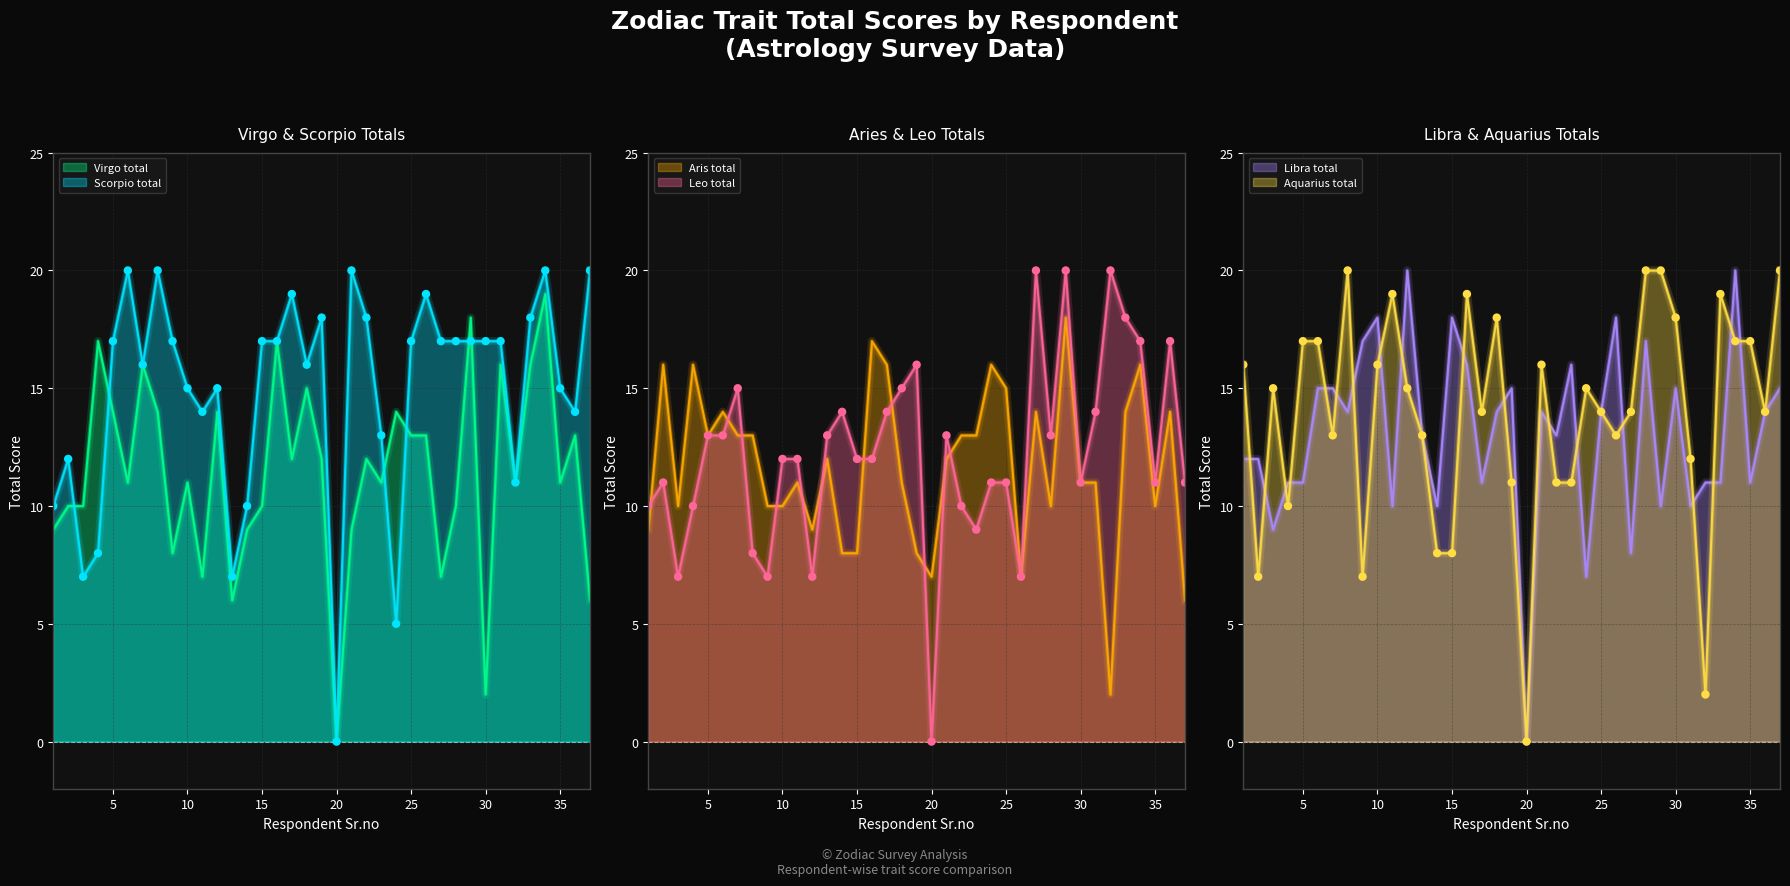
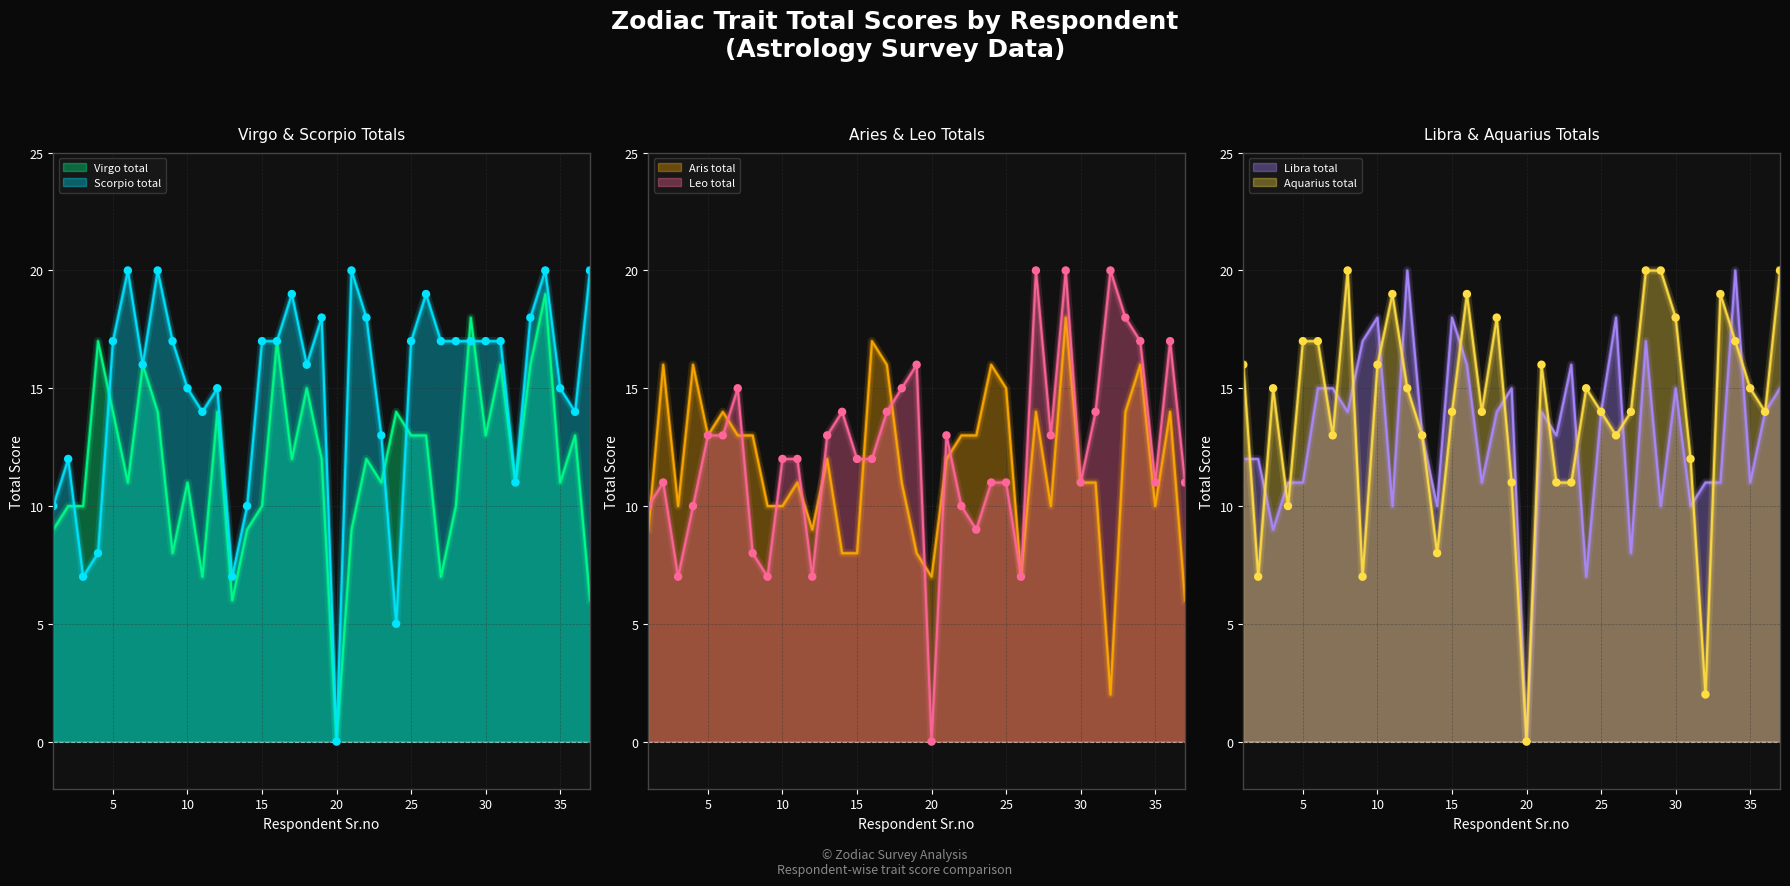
  {
    "Virgo & Scorpio Totals": {
      "Virgo total": {
        "5": 14,
        "10": 11,
        "15": 10,
        "25": 13,
-       "30": 2,
+       "30": 13,
        "35": 11
      },
      "Scorpio total": {
        "5": 17,
        "10": 15,
        "15": 17,
        "25": 17,
        "30": 17,
        "35": 15
      }
    },
    "Aries & Leo Totals": {
      "Aris total": {
        "10": 10.0,
        "15": 8.0,
        "20": 7.0,
        "25": 15.0,
        "35": 10.0
      },
      "Leo total": {
        "10": 12.0,
        "15": 12.0,
        "20": 0.0,
        "25": 11.0,
        "35": 11.0
      }
    },
    "Libra & Aquarius Totals": {
      "Libra total": {
        "5": 11,
        "10": 18,
        "15": 18,
        "30": 15,
        "35": 11
      },
      "Aquarius total": {
        "5": 17,
        "10": 16,
-       "15": 8,
+       "15": 14,
        "30": 18,
-       "35": 17
+       "35": 15
      }
    }
  }
